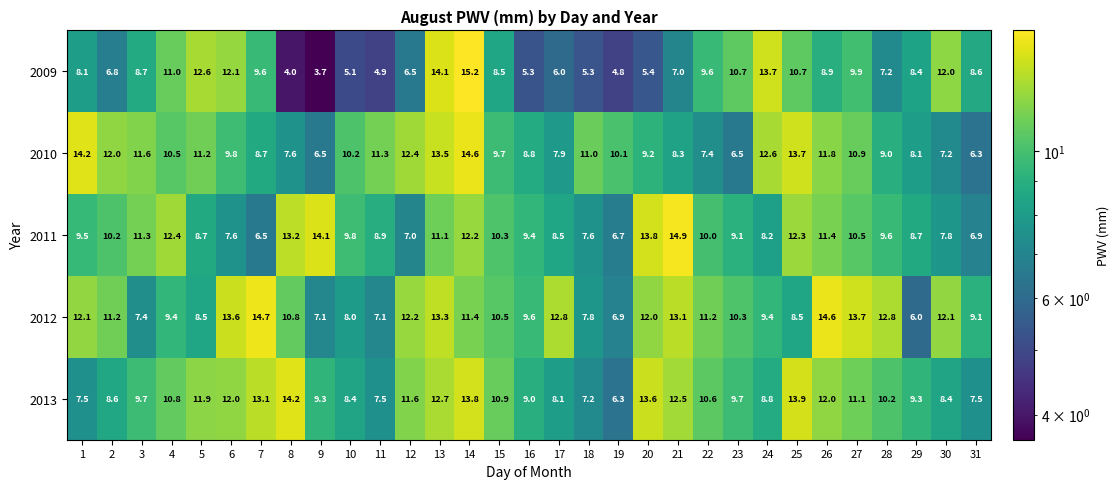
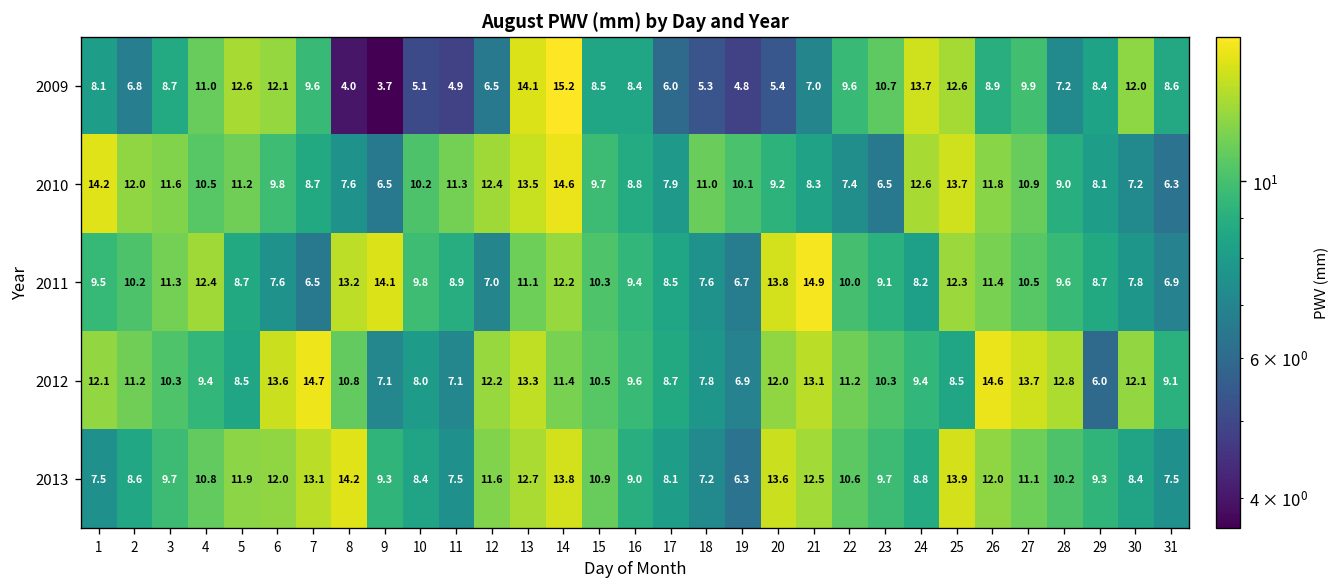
  {
    "2009": {
      "1": 8.1,
      "2": 6.8,
      "3": 8.7,
      "4": 11.0,
      "5": 12.6,
      "6": 12.1,
      "7": 9.6,
      "8": 4.0,
      "9": 3.7,
      "10": 5.1,
      "11": 4.9,
      "12": 6.5,
      "13": 14.1,
      "14": 15.2,
      "15": 8.5,
-     "16": 5.3,
+     "16": 8.4,
      "17": 6.0,
      "18": 5.3,
      "19": 4.8,
      "20": 5.4,
      "21": 7.0,
      "22": 9.6,
      "23": 10.7,
      "24": 13.7,
-     "25": 10.7,
+     "25": 12.6,
      "26": 8.9,
      "27": 9.9,
      "28": 7.2,
      "29": 8.4,
      "30": 12.0,
      "31": 8.6
    },
    "2010": {
      "1": 14.2,
      "2": 12.0,
      "3": 11.6,
      "4": 10.5,
      "5": 11.2,
      "6": 9.8,
      "7": 8.7,
      "8": 7.6,
      "9": 6.5,
      "10": 10.2,
      "11": 11.3,
      "12": 12.4,
      "13": 13.5,
      "14": 14.6,
      "15": 9.7,
      "16": 8.8,
      "17": 7.9,
      "18": 11.0,
      "19": 10.1,
      "20": 9.2,
      "21": 8.3,
      "22": 7.4,
      "23": 6.5,
      "24": 12.6,
      "25": 13.7,
      "26": 11.8,
      "27": 10.9,
      "28": 9.0,
      "29": 8.1,
      "30": 7.2,
      "31": 6.3
    },
    "2011": {
      "1": 9.5,
      "2": 10.2,
      "3": 11.3,
      "4": 12.4,
      "5": 8.7,
      "6": 7.6,
      "7": 6.5,
      "8": 13.2,
      "9": 14.1,
      "10": 9.8,
      "11": 8.9,
      "12": 7.0,
      "13": 11.1,
      "14": 12.2,
      "15": 10.3,
      "16": 9.4,
      "17": 8.5,
      "18": 7.6,
      "19": 6.7,
      "20": 13.8,
      "21": 14.9,
      "22": 10.0,
      "23": 9.1,
      "24": 8.2,
      "25": 12.3,
      "26": 11.4,
      "27": 10.5,
      "28": 9.6,
      "29": 8.7,
      "30": 7.8,
      "31": 6.9
    },
    "2012": {
      "1": 12.1,
      "2": 11.2,
-     "3": 7.4,
+     "3": 10.3,
      "4": 9.4,
      "5": 8.5,
      "6": 13.6,
      "7": 14.7,
      "8": 10.8,
      "9": 7.1,
      "10": 8.0,
      "11": 7.1,
      "12": 12.2,
      "13": 13.3,
      "14": 11.4,
      "15": 10.5,
      "16": 9.6,
-     "17": 12.8,
+     "17": 8.7,
      "18": 7.8,
      "19": 6.9,
      "20": 12.0,
      "21": 13.1,
      "22": 11.2,
      "23": 10.3,
      "24": 9.4,
      "25": 8.5,
      "26": 14.6,
      "27": 13.7,
      "28": 12.8,
      "29": 6.0,
      "30": 12.1,
      "31": 9.1
    },
    "2013": {
      "1": 7.5,
      "2": 8.6,
      "3": 9.7,
      "4": 10.8,
      "5": 11.9,
      "6": 12.0,
      "7": 13.1,
      "8": 14.2,
      "9": 9.3,
      "10": 8.4,
      "11": 7.5,
      "12": 11.6,
      "13": 12.7,
      "14": 13.8,
      "15": 10.9,
      "16": 9.0,
      "17": 8.1,
      "18": 7.2,
      "19": 6.3,
      "20": 13.6,
      "21": 12.5,
      "22": 10.6,
      "23": 9.7,
      "24": 8.8,
      "25": 13.9,
      "26": 12.0,
      "27": 11.1,
      "28": 10.2,
      "29": 9.3,
      "30": 8.4,
      "31": 7.5
    }
  }
